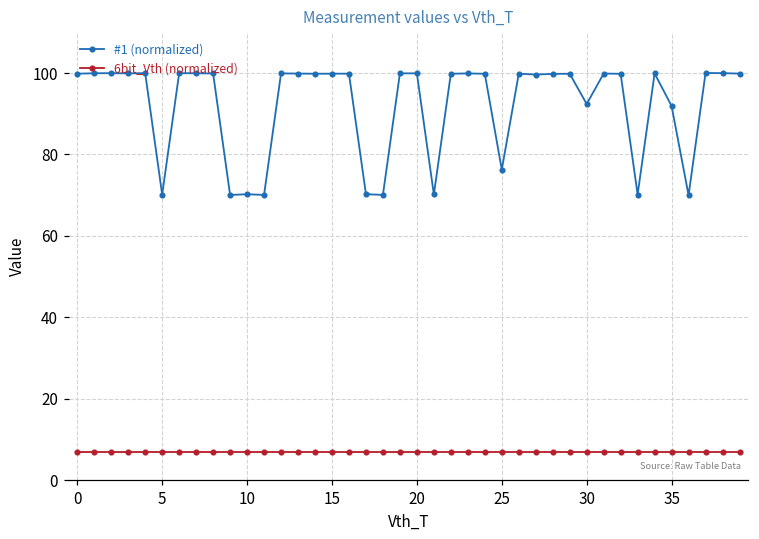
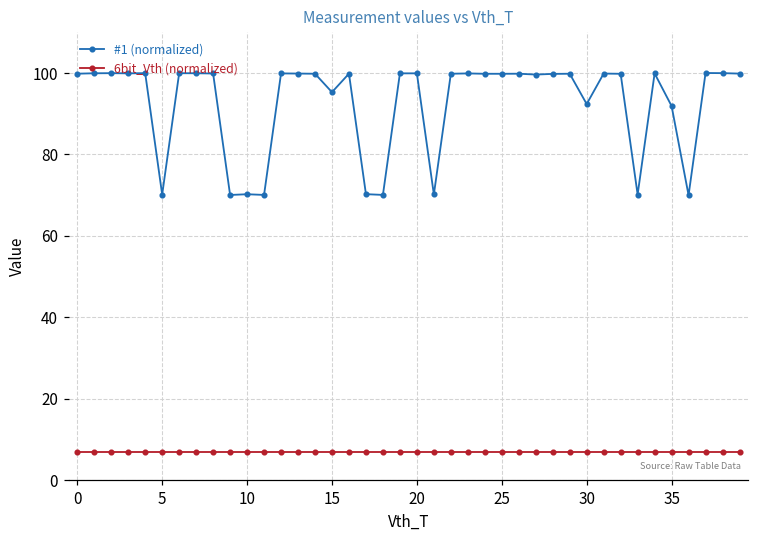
  {
    "#1 (normalized)": {
      "0": 100,
      "5": 70,
      "10": 70,
-     "15": 100,
+     "15": 95,
      "20": 100,
-     "25": 76,
+     "25": 100,
      "30": 92,
      "35": 92
    },
    "6bit_Vth (normalized)": {
      "0": 7,
      "5": 7,
      "10": 7,
      "15": 7,
      "20": 7,
      "25": 7,
      "30": 7,
      "35": 7
    }
  }
